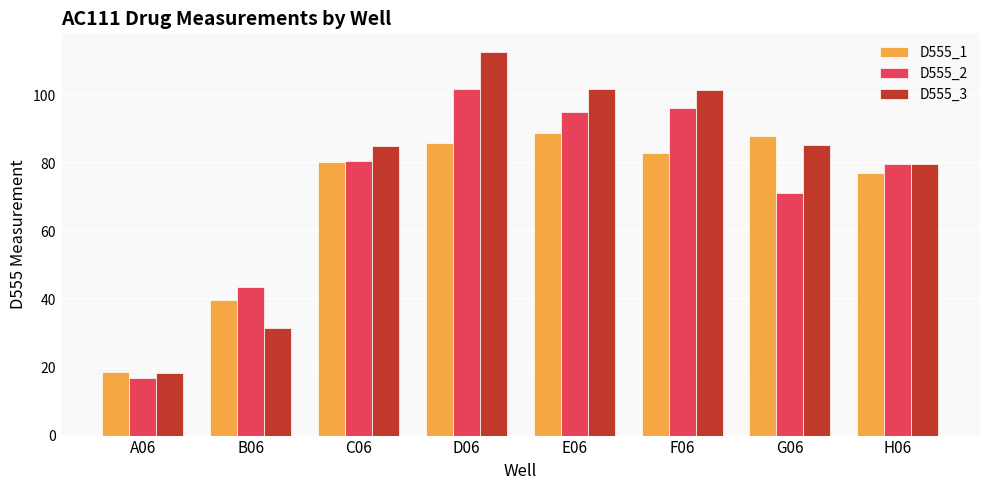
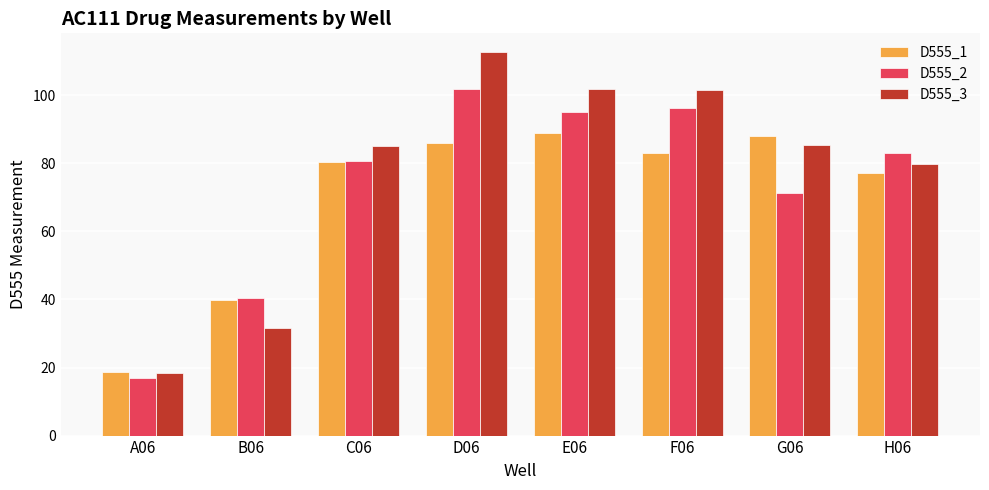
  {
    "D555_1": {
      "A06": 19,
      "B06": 40,
      "C06": 80,
      "D06": 86,
      "E06": 89,
      "F06": 83,
      "G06": 88,
      "H06": 77
    },
    "D555_2": {
      "A06": 17,
-     "B06": 44,
+     "B06": 40,
      "C06": 81,
      "D06": 102,
      "E06": 95,
      "F06": 96,
      "G06": 71,
-     "H06": 80
+     "H06": 83
    },
    "D555_3": {
      "A06": 18,
      "B06": 32,
      "C06": 85,
      "D06": 113,
      "E06": 102,
      "F06": 102,
      "G06": 85,
      "H06": 80
    }
  }
